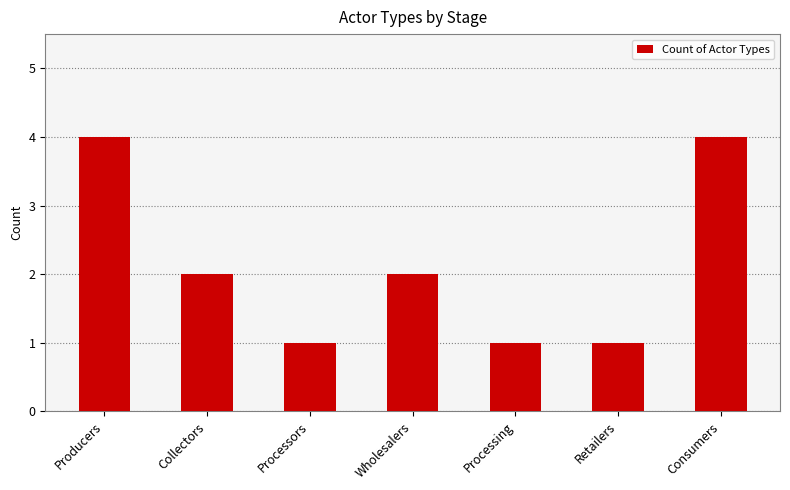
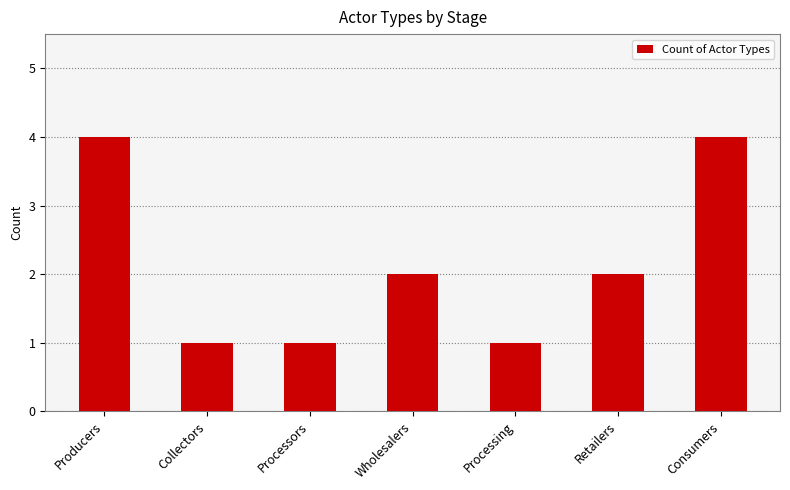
  {
    "Producers": 4,
-   "Collectors": 2,
+   "Collectors": 1,
    "Processors": 1,
    "Wholesalers": 2,
    "Processing": 1,
-   "Retailers": 1,
+   "Retailers": 2,
    "Consumers": 4
  }
